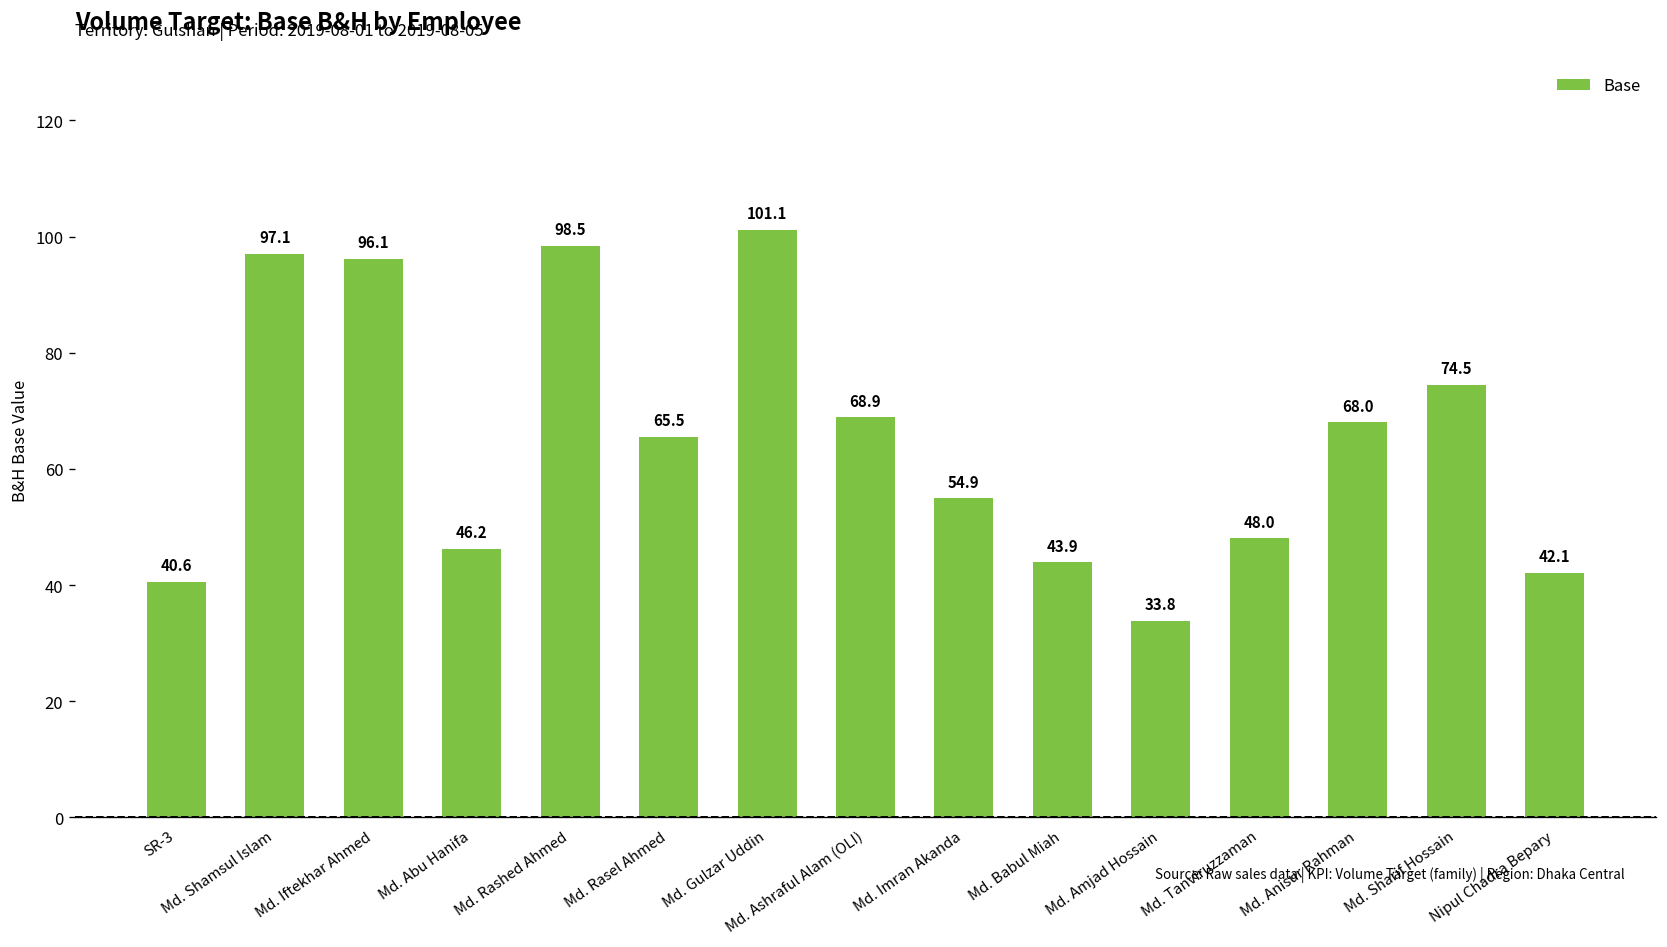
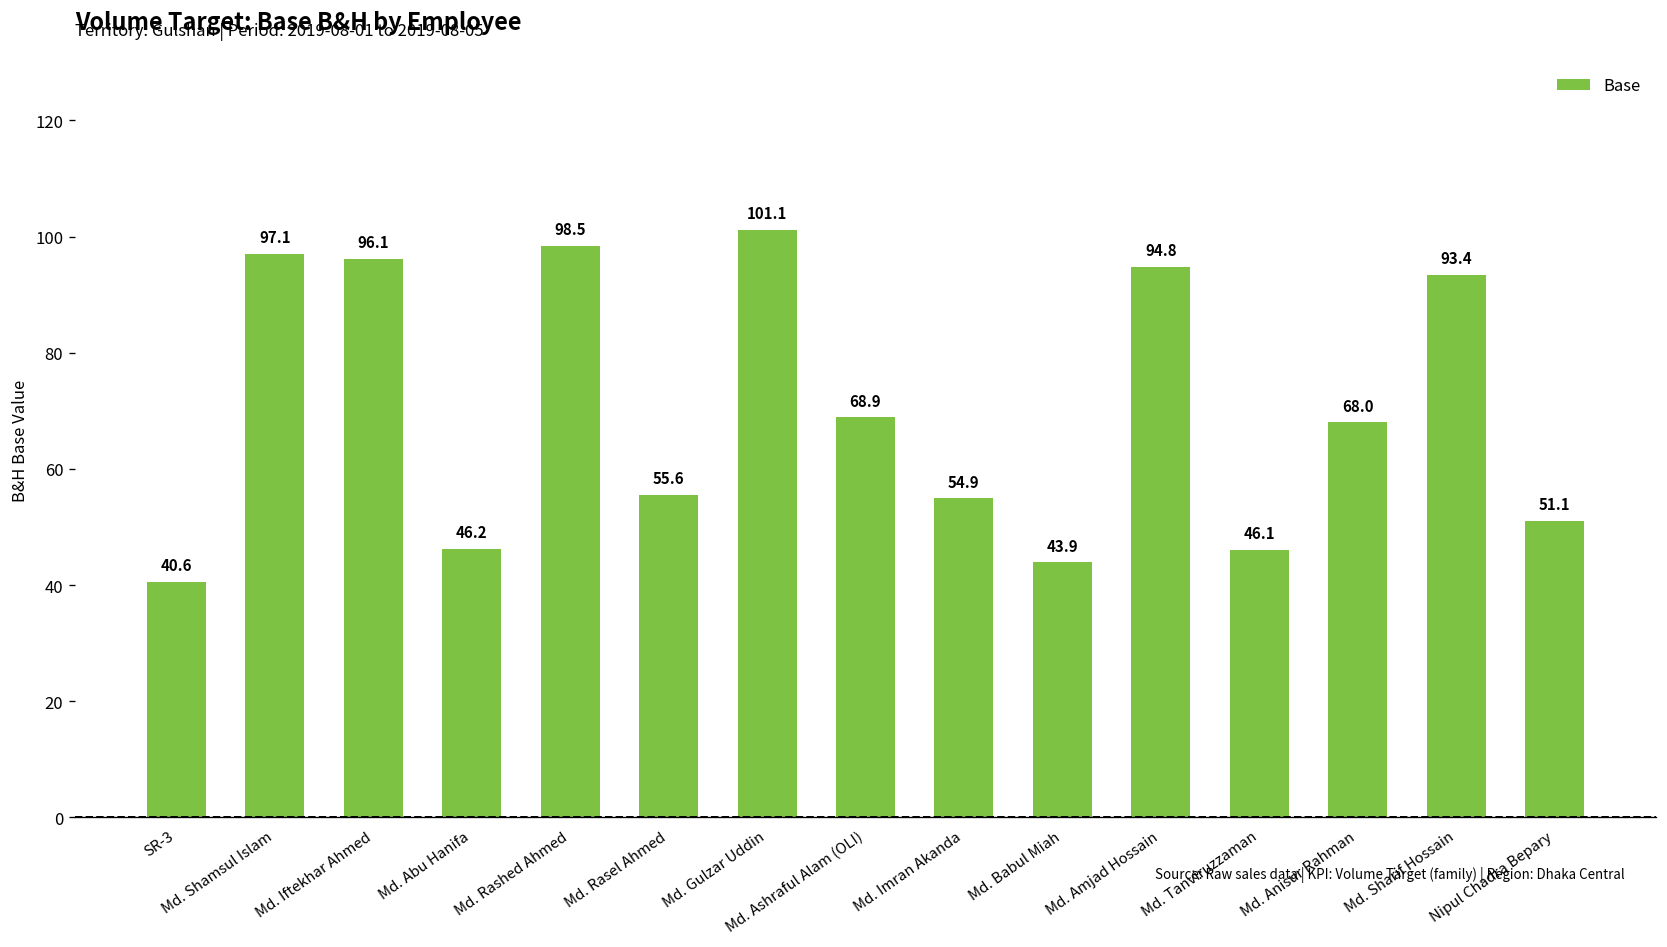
  {
    "SR-3": 40.6,
    "Md. Shamsul Islam": 97.1,
    "Md. Iftekhar Ahmed": 96.1,
    "Md. Abu Hanifa": 46.2,
    "Md. Rashed Ahmed": 98.5,
-   "Md. Rasel Ahmed": 65.5,
+   "Md. Rasel Ahmed": 55.6,
    "Md. Gulzar Uddin": 101.1,
    "Md. Ashraful Alam (OLI)": 68.9,
    "Md. Imran Akanda": 54.9,
    "Md. Babul Miah": 43.9,
-   "Md. Amjad Hossain": 33.8,
-   "Md. Tanviruzzaman": 48.0,
+   "Md. Amjad Hossain": 94.8,
+   "Md. Tanviruzzaman": 46.1,
    "Md. Anisur Rahman": 68.0,
-   "Md. Sharif Hossain": 74.5,
-   "Nipul Chadra Bepary": 42.1
+   "Md. Sharif Hossain": 93.4,
+   "Nipul Chadra Bepary": 51.1
  }
